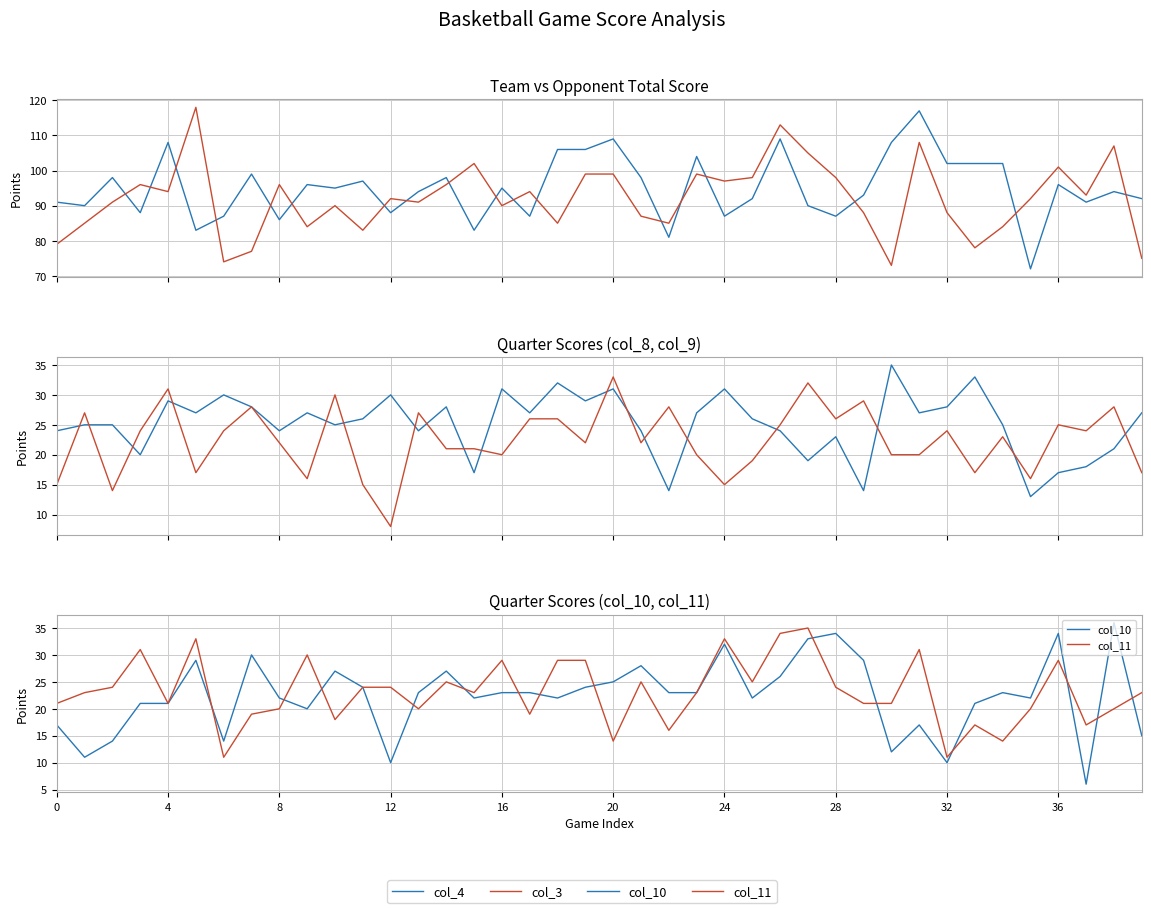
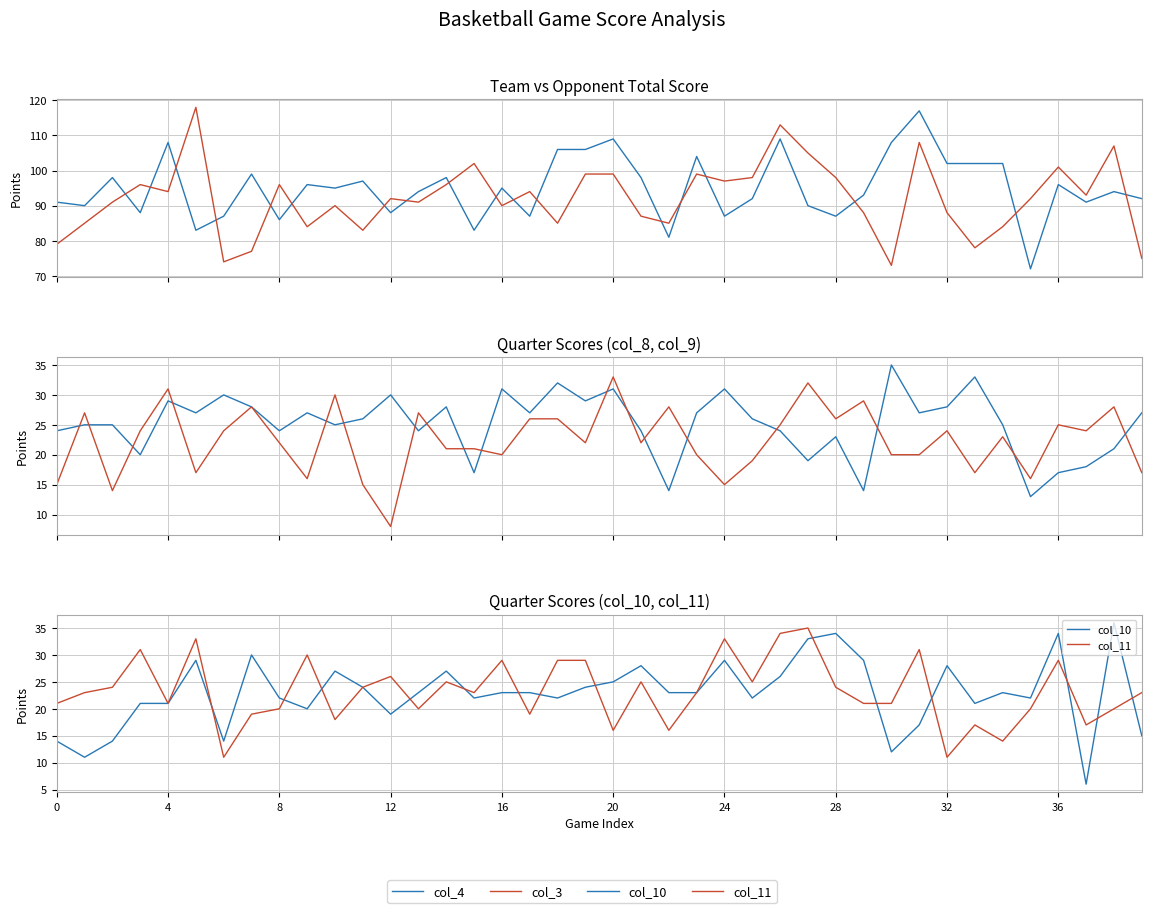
  {
    "Quarter Scores (col_10, col_11)": {
      "col_10": {
-       "0": 17,
+       "0": 14,
        "8": 22,
-       "12": 10,
+       "12": 19,
        "16": 23,
        "20": 25,
-       "24": 32,
+       "24": 29,
        "28": 34,
-       "32": 10,
+       "32": 28,
        "36": 34
      },
      "col_11": {
        "0": 21,
        "8": 20,
-       "12": 24,
+       "12": 26,
        "16": 29,
-       "20": 14,
+       "20": 16,
        "24": 33,
        "28": 24,
        "32": 11,
        "36": 29
      }
    }
  }
